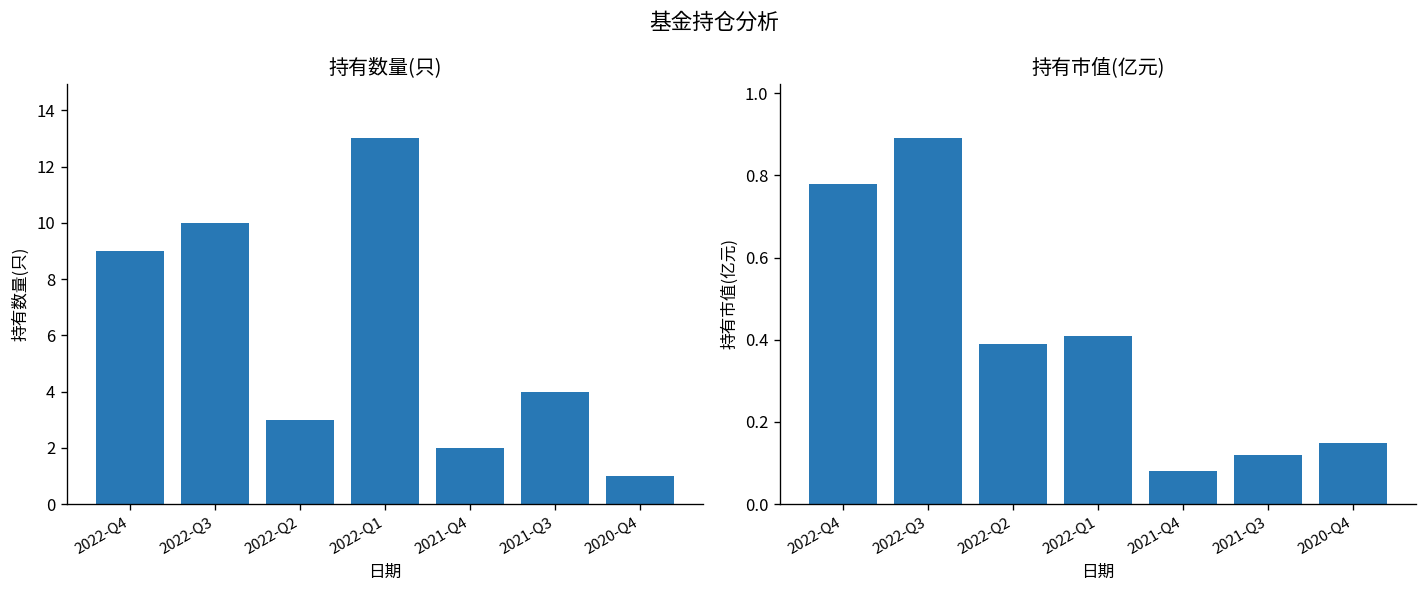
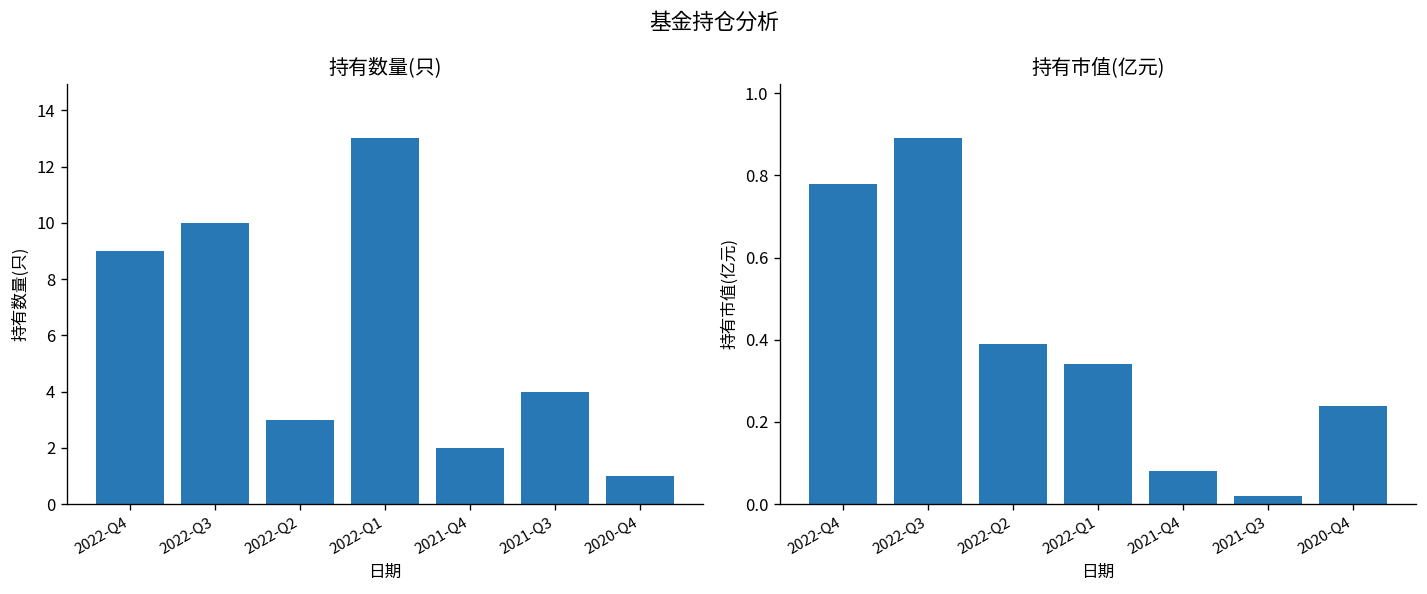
  {
    "持有数量(只)": {
      "2022-Q4": 9.0,
      "2022-Q3": 10.0,
      "2022-Q2": 3.0,
      "2022-Q1": 13.0,
      "2021-Q4": 2.0,
      "2021-Q3": 4.0,
      "2020-Q4": 1.0
    },
    "持有市值(亿元)": {
      "2022-Q4": 0.78,
      "2022-Q3": 0.89,
      "2022-Q2": 0.39,
-     "2022-Q1": 0.41,
+     "2022-Q1": 0.34,
      "2021-Q4": 0.08,
-     "2021-Q3": 0.12,
-     "2020-Q4": 0.15
+     "2021-Q3": 0.02,
+     "2020-Q4": 0.24
    }
  }
